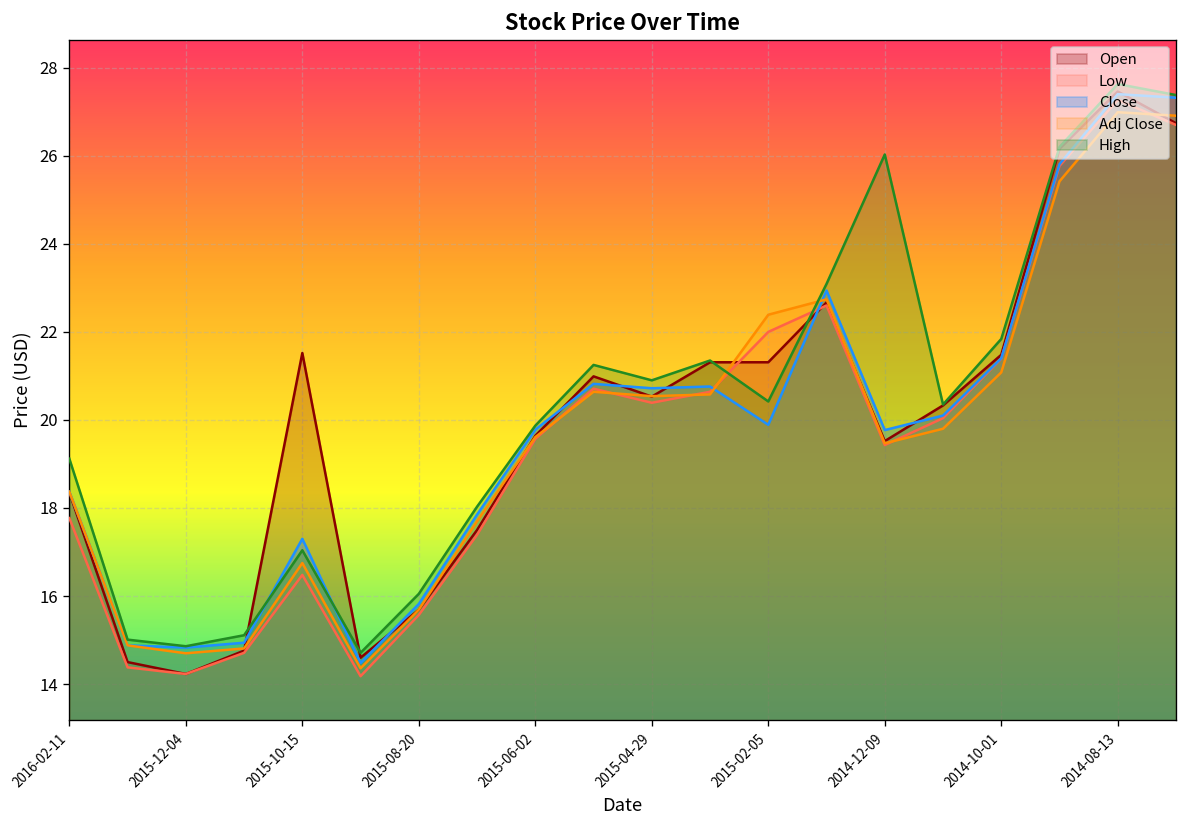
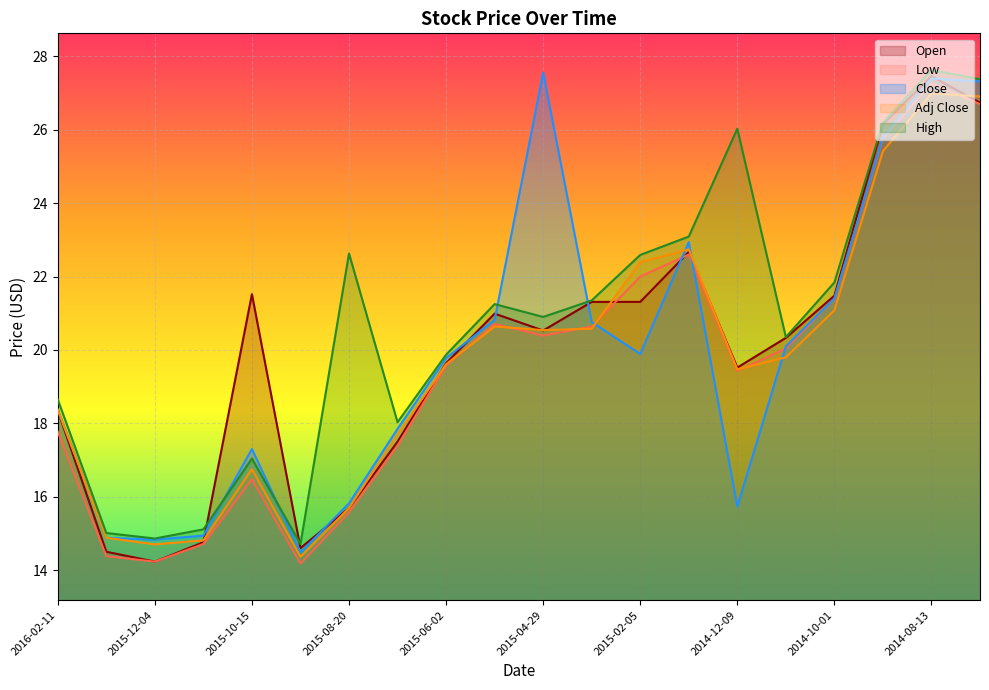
  {
    "Open": {
      "2015-10-15": 21.5,
      "2015-02-05": 21.3,
      "2014-10-01": 21.5
    },
    "Close": {
      "2015-10-15": 17.3,
      "2015-08-20": 15.8,
      "2015-06-02": 19.8,
-     "2015-04-29": 20.7,
+     "2015-04-29": 27.6,
      "2015-02-05": 19.9,
-     "2014-12-09": 19.8
+     "2014-12-09": 15.7
    },
    "High": {
-     "2016-02-11": 19.1,
+     "2016-02-11": 18.7,
      "2015-10-15": 17.0,
-     "2015-08-20": 16.1,
+     "2015-08-20": 22.6,
      "2015-06-02": 19.9,
      "2015-04-29": 20.9,
-     "2015-02-05": 20.4,
+     "2015-02-05": 22.6,
      "2014-12-09": 26.0,
      "2014-10-01": 21.8
    }
  }
